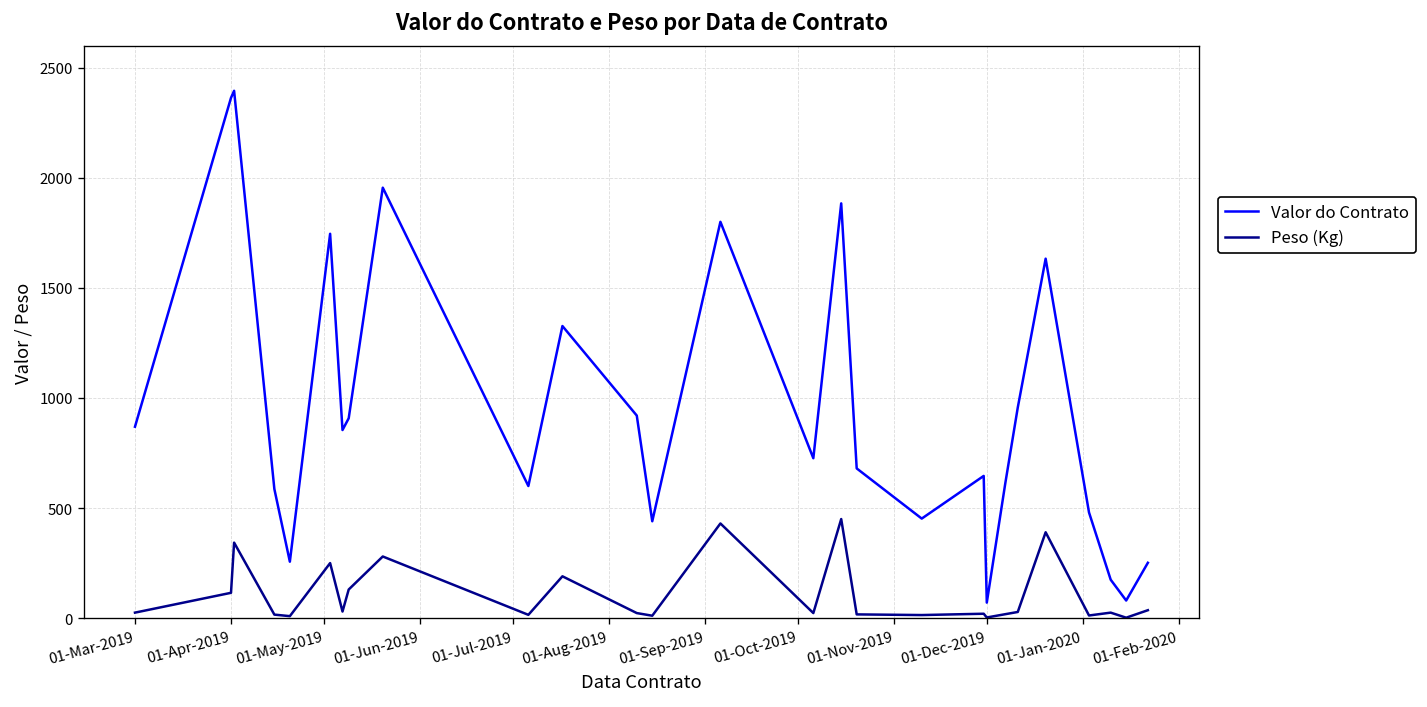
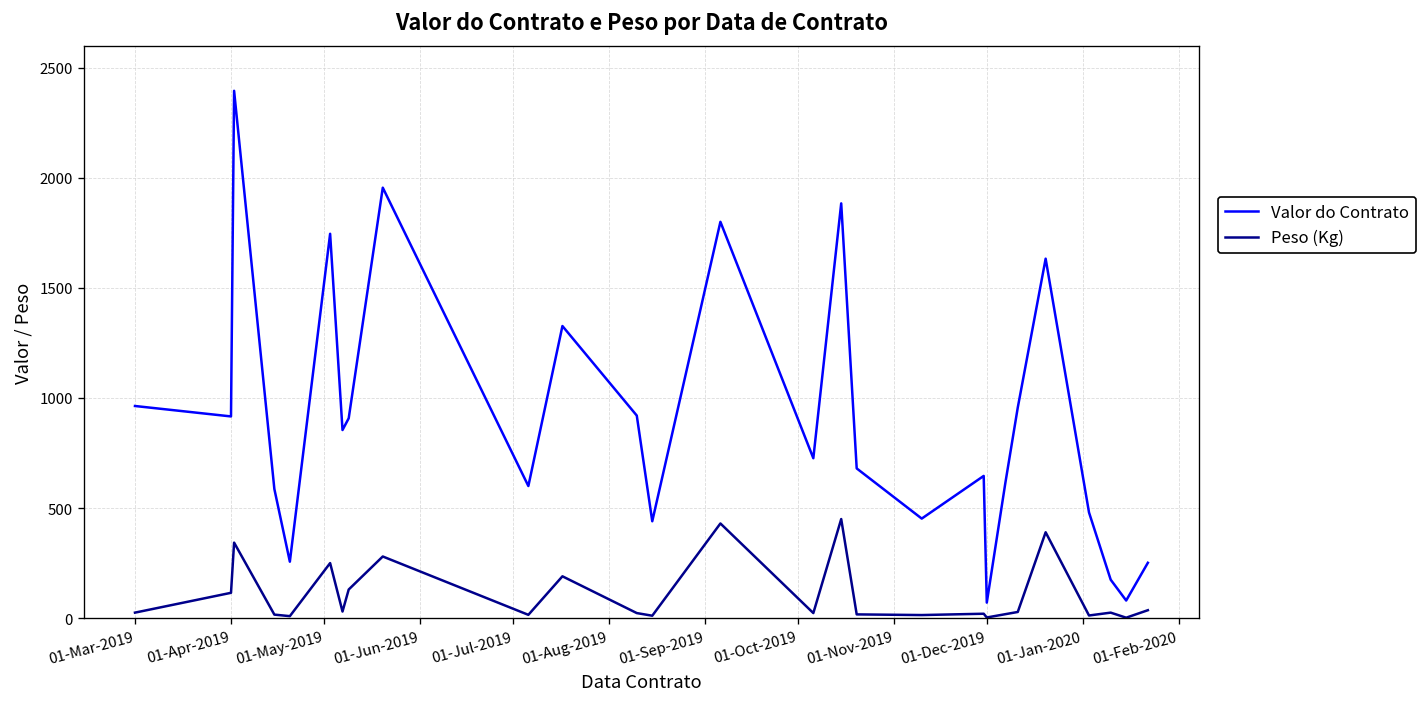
  {
    "Valor do Contrato": {
-     "01-Mar-2019": 870,
-     "01-Apr-2019": 2360,
+     "01-Mar-2019": 960,
+     "01-Apr-2019": 920,
      "01-Dec-2019": 70
    },
    "Peso (Kg)": {
      "01-Mar-2019": 30,
      "01-Apr-2019": 120,
      "01-Dec-2019": 0
    }
  }
